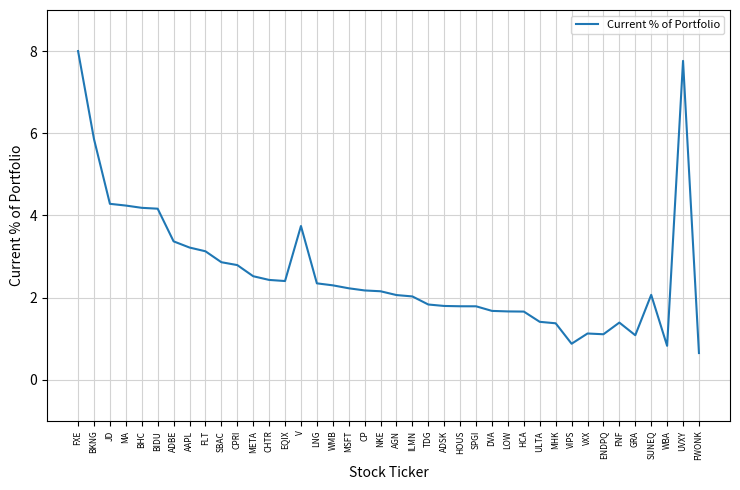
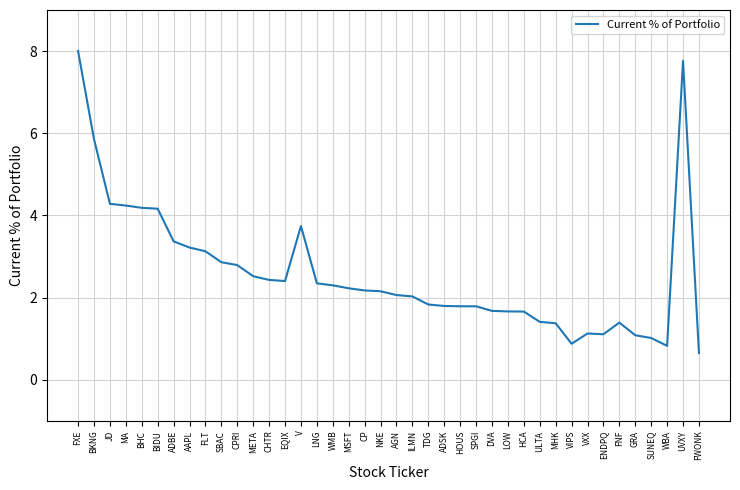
  {
    "FXE": 8.0,
    "BKNG": 5.9,
    "JD": 4.3,
    "MA": 4.2,
    "BHC": 4.2,
    "BIDU": 4.2,
    "ADBE": 3.4,
    "AAPL": 3.2,
    "FLT": 3.1,
    "SBAC": 2.9,
    "CPRI": 2.8,
    "META": 2.5,
    "CHTR": 2.4,
    "EQIX": 2.4,
    "V": 3.7,
    "LNG": 2.3,
    "WMB": 2.3,
    "MSFT": 2.2,
    "CP": 2.2,
    "NKE": 2.2,
    "AGN": 2.1,
    "ILMN": 2.0,
    "TDG": 1.8,
    "ADSK": 1.8,
    "HOUS": 1.8,
    "SPGI": 1.8,
    "DVA": 1.7,
    "LOW": 1.7,
    "HCA": 1.7,
    "ULTA": 1.4,
    "MHK": 1.4,
    "VIPS": 0.9,
    "VXX": 1.1,
    "ENDPQ": 1.1,
    "FNF": 1.4,
    "GRA": 1.1,
-   "SUNEQ": 2.1,
+   "SUNEQ": 1.0,
    "WBA": 0.8,
    "UVXY": 7.8,
    "FWONK": 0.7
  }
